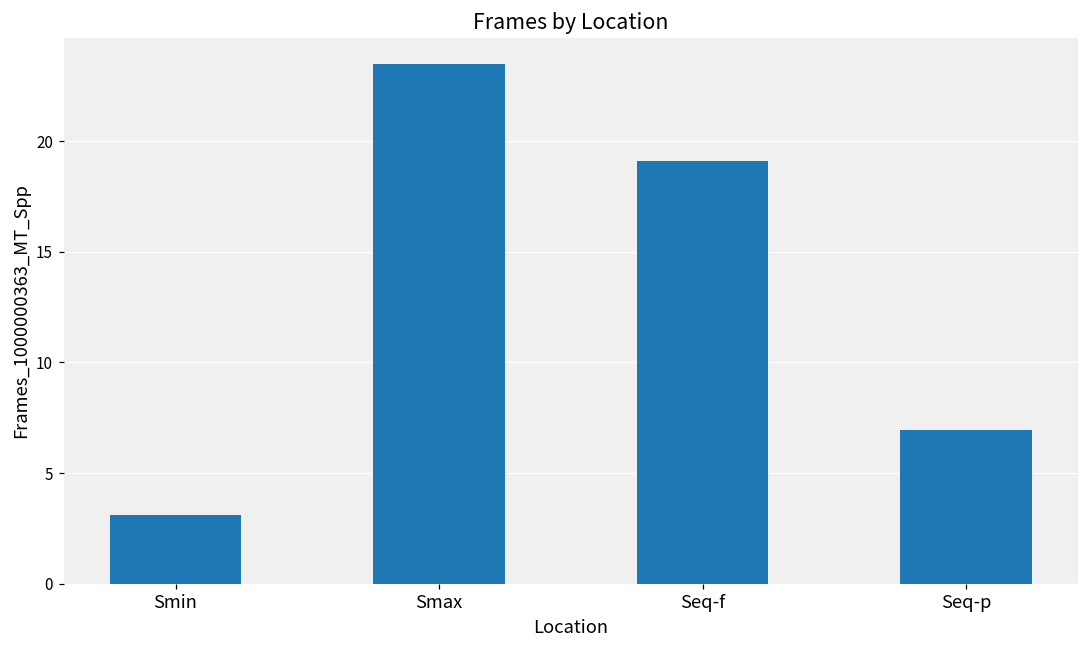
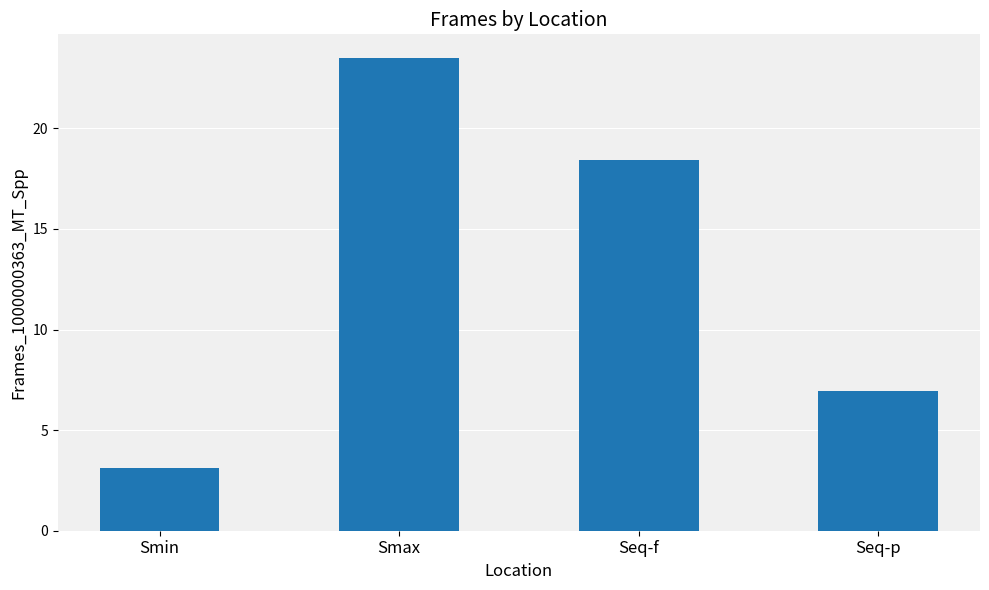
  {
    "Smin": 3.1,
    "Smax": 23.5,
-   "Seq-f": 19.1,
+   "Seq-f": 18.4,
    "Seq-p": 6.9
  }
